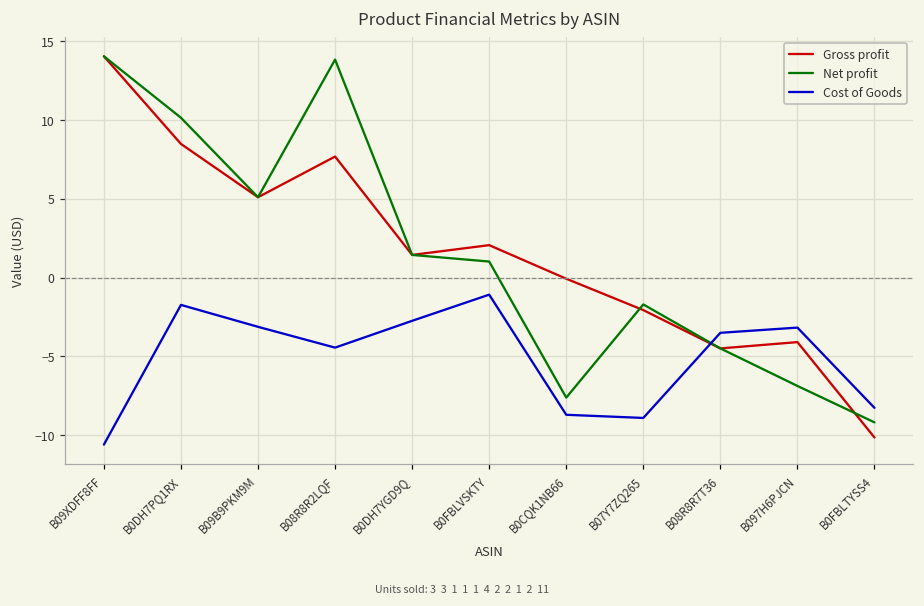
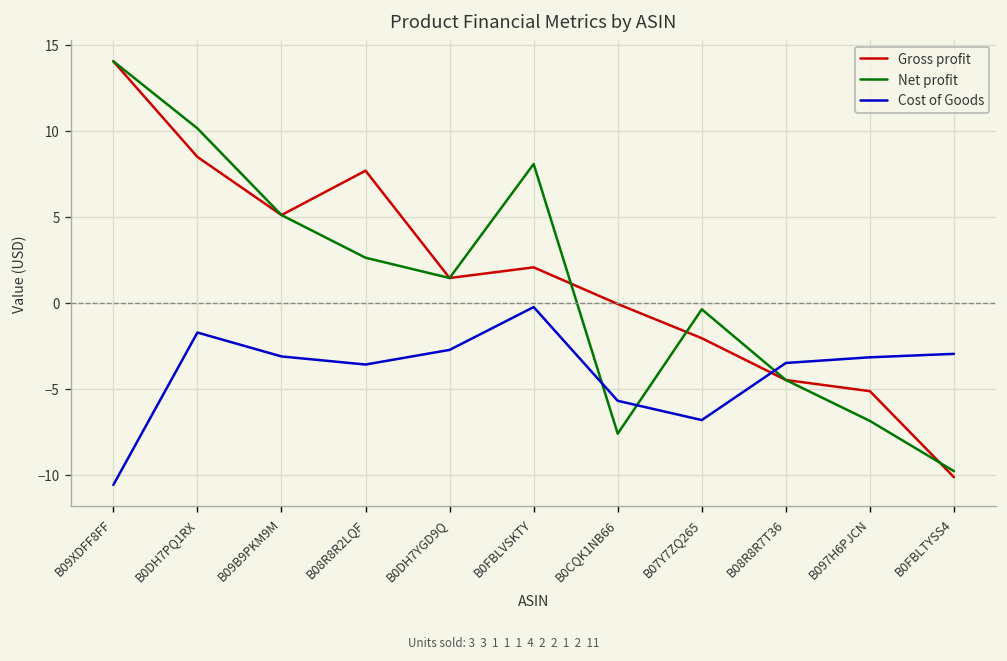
  {
    "Gross profit": {
      "B0DH7PQ1RX": 8.5,
      "B08R8R2LQF": 7.7,
      "B0FBLVSKTY": 2.1,
      "B0CQK1NB66": -0.1,
      "B07Y7ZQ265": -2.1,
-     "B097H6PJCN": -4.1,
+     "B097H6PJCN": -5.1,
      "B0FBLTYSS4": -10.1
    },
    "Net profit": {
      "B0DH7PQ1RX": 10.1,
-     "B08R8R2LQF": 13.8,
-     "B0FBLVSKTY": 1.0,
+     "B08R8R2LQF": 2.6,
+     "B0FBLVSKTY": 8.1,
      "B0CQK1NB66": -7.6,
-     "B07Y7ZQ265": -1.7,
+     "B07Y7ZQ265": -0.4,
      "B097H6PJCN": -6.9,
-     "B0FBLTYSS4": -9.2
+     "B0FBLTYSS4": -9.8
    },
    "Cost of Goods": {
      "B09XDFF8FF": -10.6,
      "B0DH7PQ1RX": -1.7,
      "B09B9PKM9M": -3.1,
-     "B08R8R2LQF": -4.4,
+     "B08R8R2LQF": -3.6,
      "B0DH7YGD9Q": -2.7,
-     "B0FBLVSKTY": -1.1,
-     "B0CQK1NB66": -8.7,
-     "B07Y7ZQ265": -8.9,
+     "B0FBLVSKTY": -0.3,
+     "B0CQK1NB66": -5.7,
+     "B07Y7ZQ265": -6.8,
      "B08R8R7T36": -3.5,
      "B097H6PJCN": -3.2,
-     "B0FBLTYSS4": -8.3
+     "B0FBLTYSS4": -3.0
    }
  }
